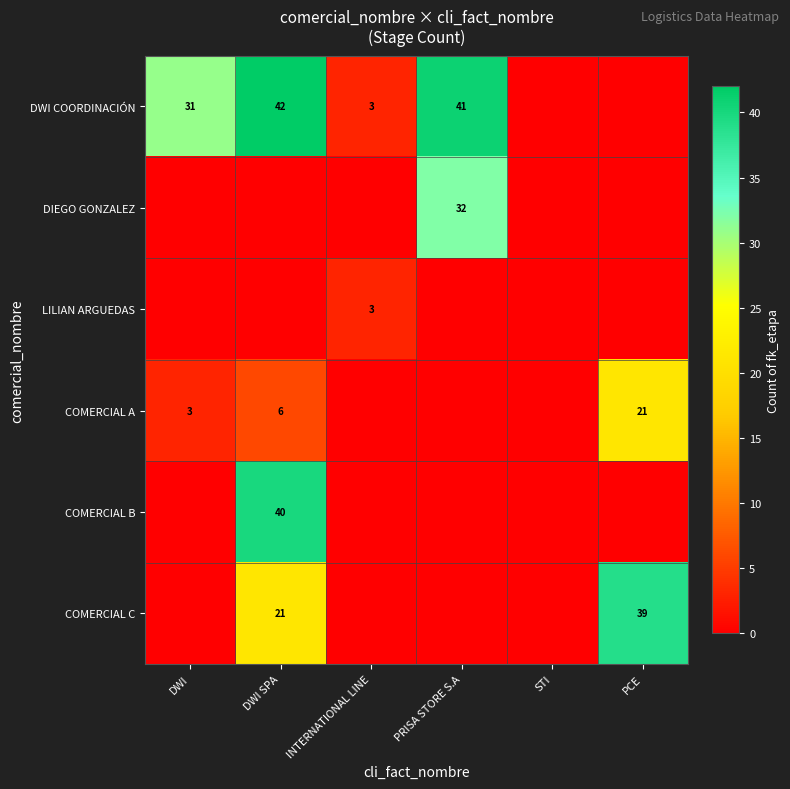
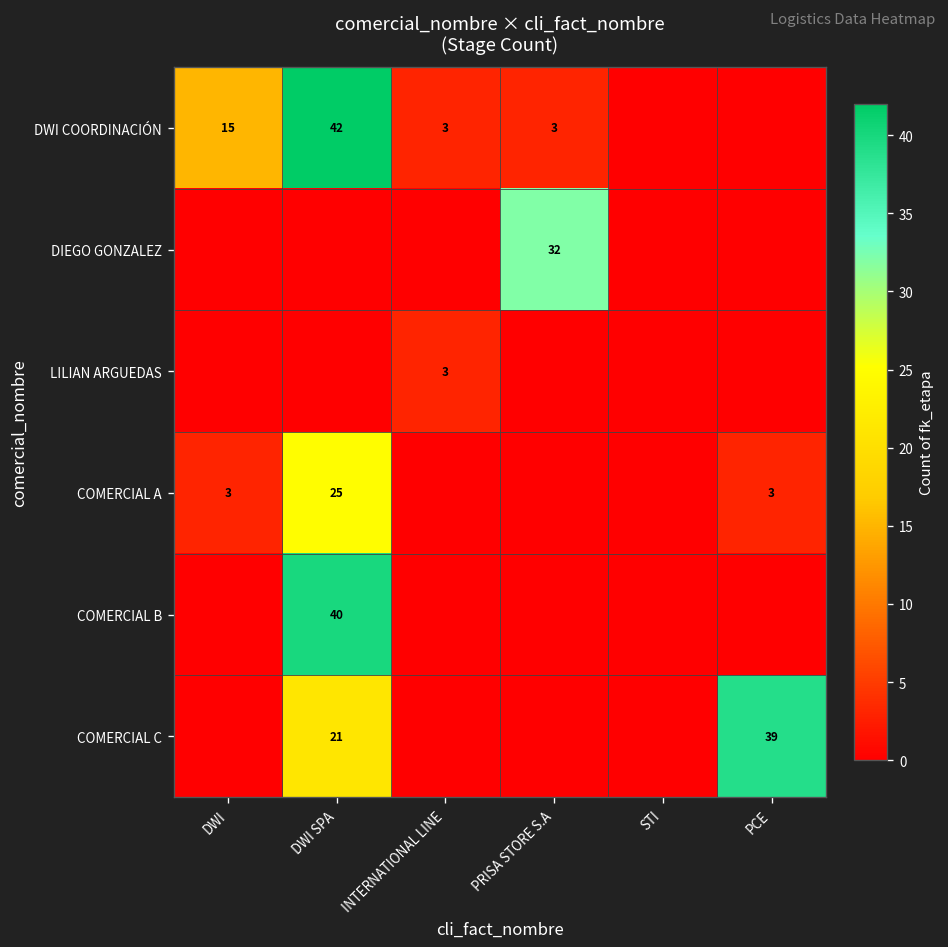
  {
    "DWI COORDINACIÓN": {
-     "DWI": 31,
+     "DWI": 15,
      "DWI SPA": 42,
      "INTERNATIONAL LINE": 3,
-     "PRISA STORE S.A": 41
+     "PRISA STORE S.A": 3
    },
    "DIEGO GONZALEZ": {
      "PRISA STORE S.A": 32
    },
    "LILIAN ARGUEDAS": {
      "INTERNATIONAL LINE": 3
    },
    "COMERCIAL A": {
      "DWI": 3,
-     "DWI SPA": 6,
-     "PCE": 21
+     "DWI SPA": 25,
+     "PCE": 3
    },
    "COMERCIAL B": {
      "DWI SPA": 40
    },
    "COMERCIAL C": {
      "DWI SPA": 21,
      "PCE": 39
    }
  }
